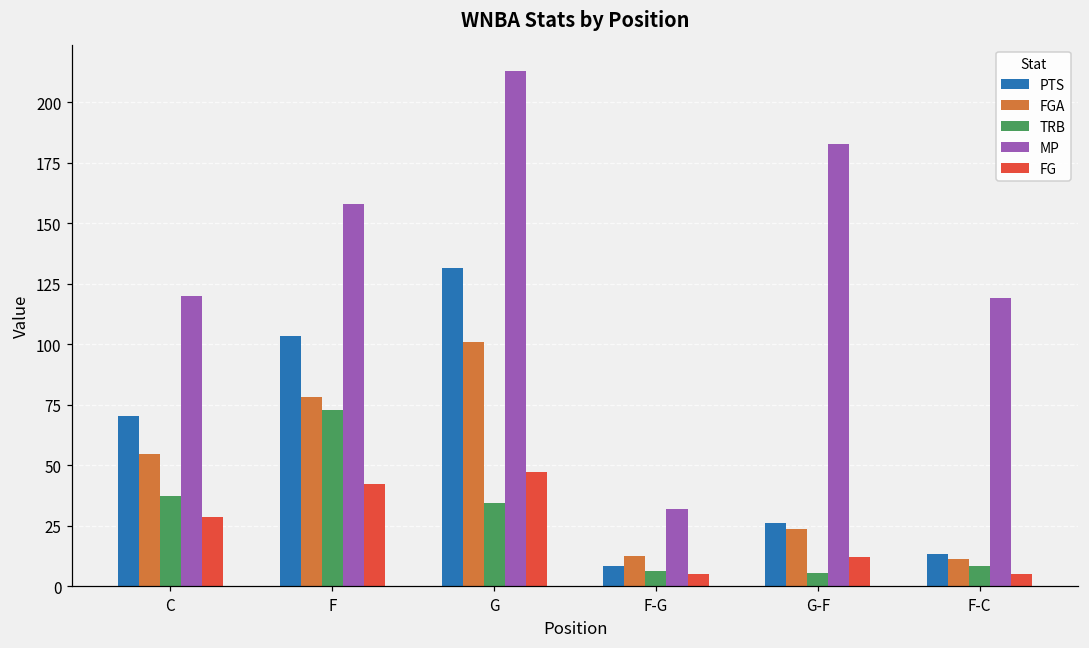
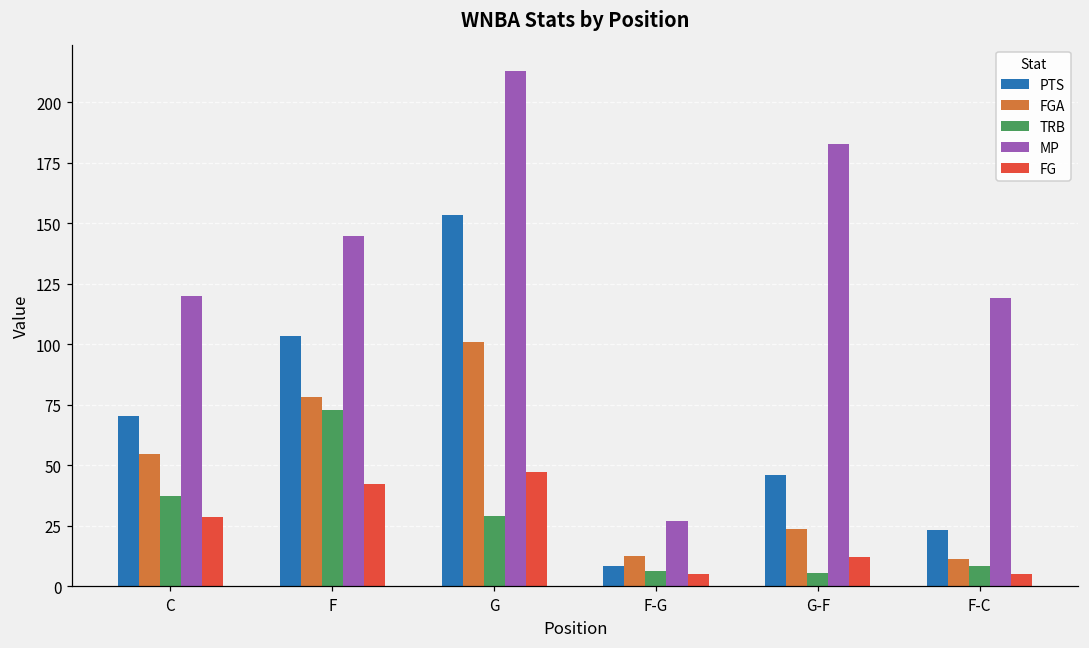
  {
    "PTS": {
      "C": 70,
      "F": 103,
-     "G": 131,
+     "G": 153,
      "F-G": 8,
-     "G-F": 26,
-     "F-C": 13
+     "G-F": 46,
+     "F-C": 23
    },
    "TRB": {
      "C": 37,
      "F": 73,
-     "G": 34,
+     "G": 29,
      "F-G": 6,
      "G-F": 5,
      "F-C": 8
    },
    "MP": {
      "C": 120,
-     "F": 158,
+     "F": 145,
      "G": 213,
-     "F-G": 32,
+     "F-G": 27,
      "G-F": 183,
      "F-C": 119
    }
  }
